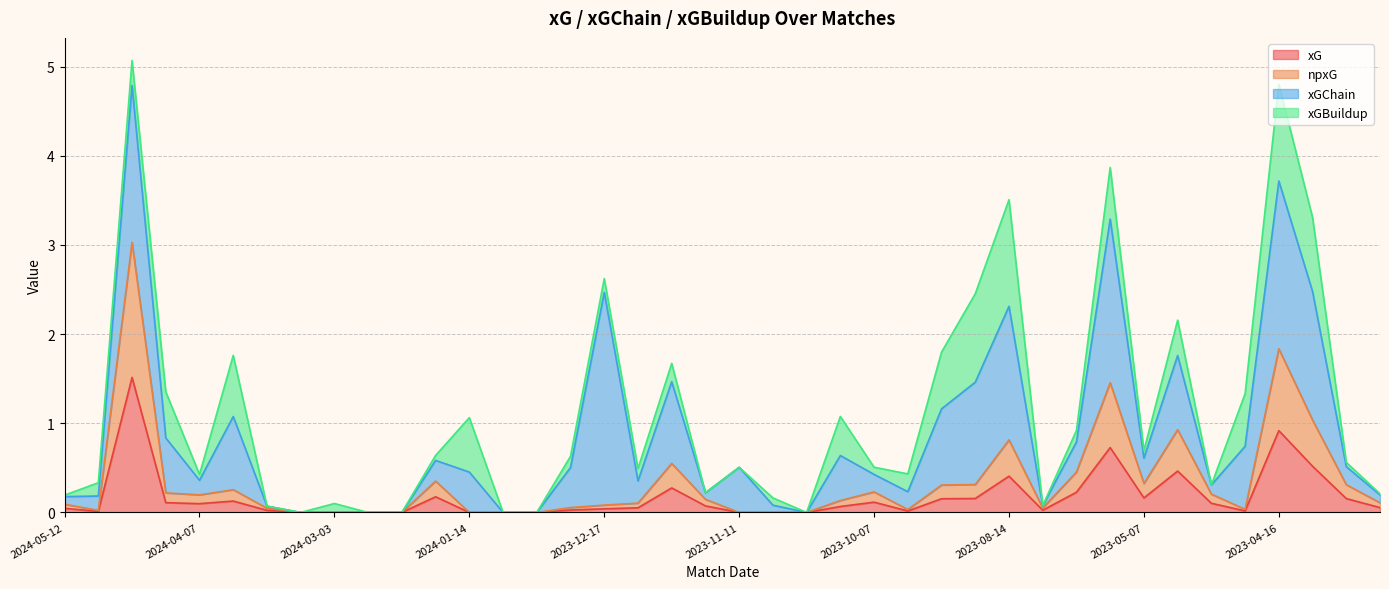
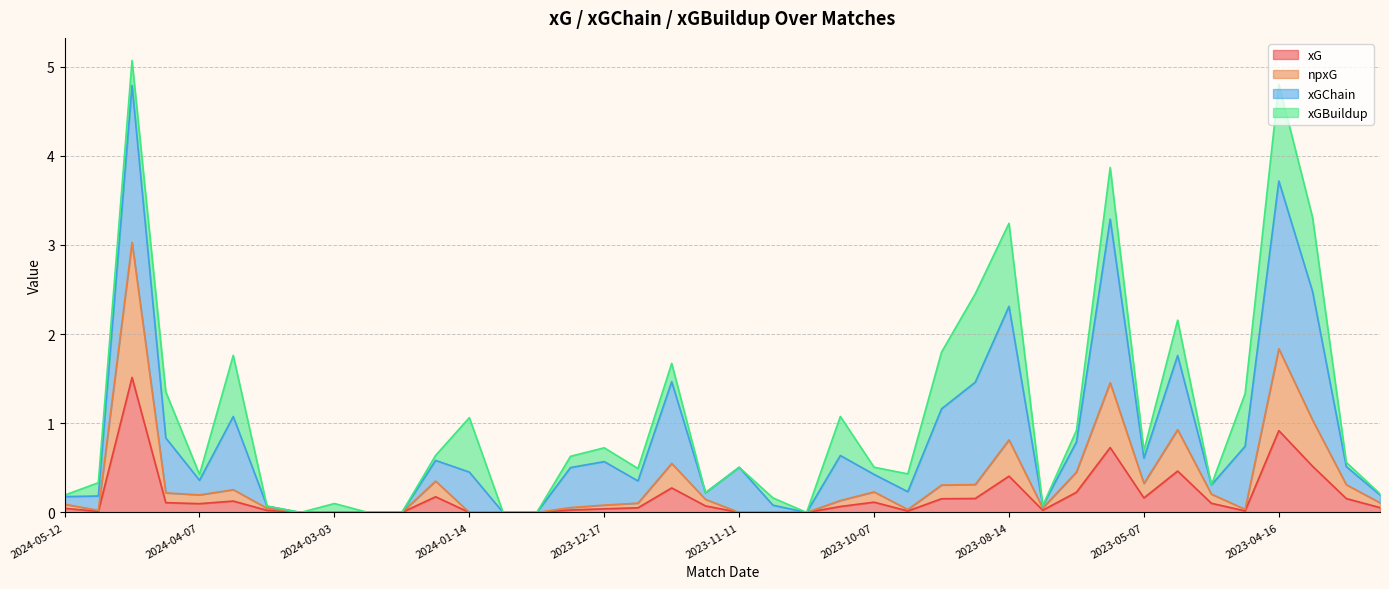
  {
    "xGChain": {
      "2024-04-07": 0.2,
      "2024-01-14": 0.5,
-     "2023-12-17": 2.4,
+     "2023-12-17": 0.5,
      "2023-10-07": 0.2,
      "2023-08-14": 1.5,
      "2023-05-07": 0.3,
      "2023-04-16": 1.9
    },
    "xGBuildup": {
      "2024-04-07": 0.1,
      "2024-03-03": 0.1,
      "2024-01-14": 0.6,
      "2023-12-17": 0.2,
      "2023-10-07": 0.1,
-     "2023-08-14": 1.2,
+     "2023-08-14": 0.9,
      "2023-05-07": 0.1
    }
  }
